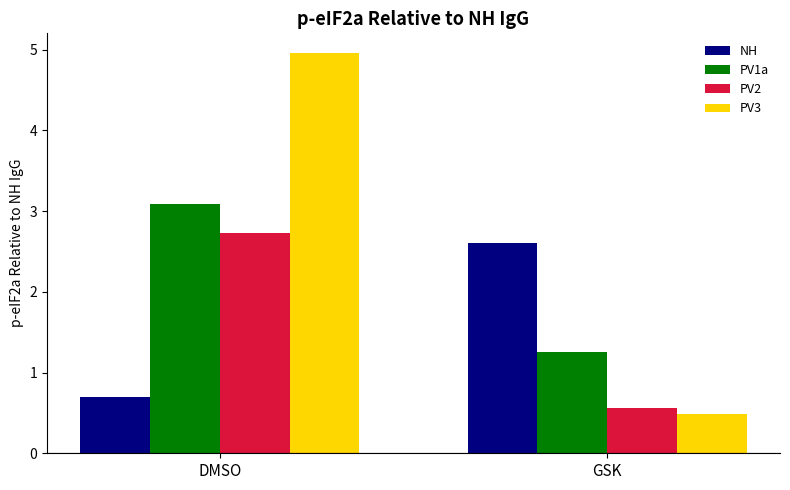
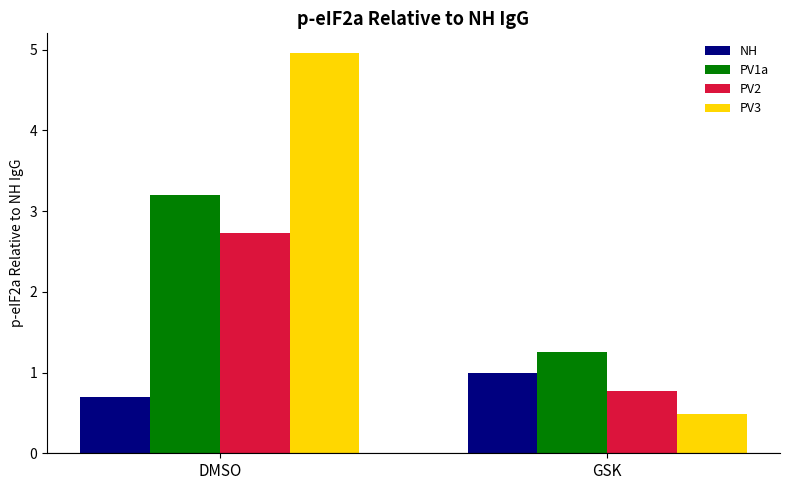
  {
    "NH": {
      "DMSO": 0.7,
-     "GSK": 2.6
+     "GSK": 1.0
    },
    "PV1a": {
-     "DMSO": 3.1,
+     "DMSO": 3.2,
      "GSK": 1.2
    },
    "PV2": {
      "DMSO": 2.7,
-     "GSK": 0.6
+     "GSK": 0.8
    },
    "PV3": {
      "DMSO": 5.0,
      "GSK": 0.5
    }
  }
